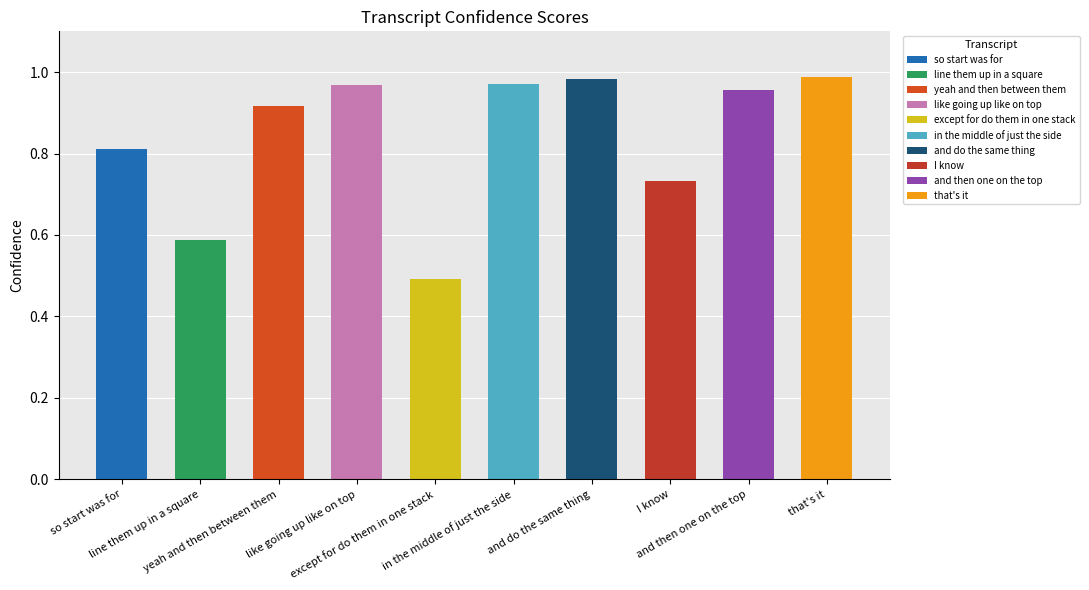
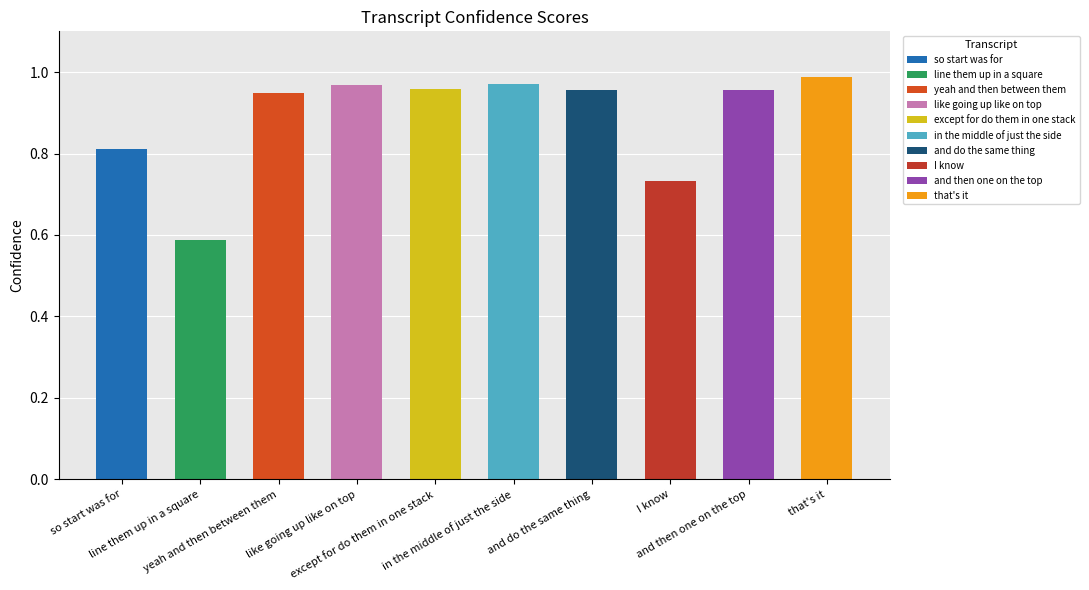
  {
    "so start was for": 0.81,
    "line them up in a square": 0.59,
-   "yeah and then between them": 0.92,
+   "yeah and then between them": 0.95,
    "like going up like on top": 0.97,
-   "except for do them in one stack": 0.49,
+   "except for do them in one stack": 0.96,
    "in the middle of just the side": 0.97,
-   "and do the same thing": 0.98,
+   "and do the same thing": 0.96,
    "I know": 0.73,
    "and then one on the top": 0.96,
    "that's it": 0.99
  }
